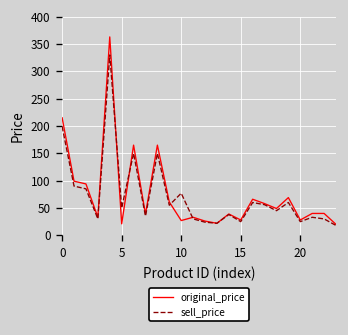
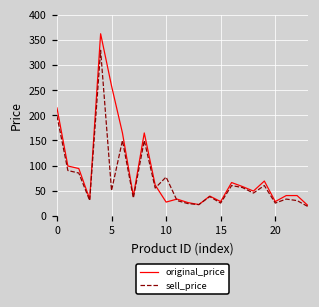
  {
    "original_price": {
      "0": 220,
-     "5": 20,
+     "5": 260,
      "10": 30
    },
    "sell_price": {
      "0": 200,
      "5": 50,
      "10": 80
    }
  }
